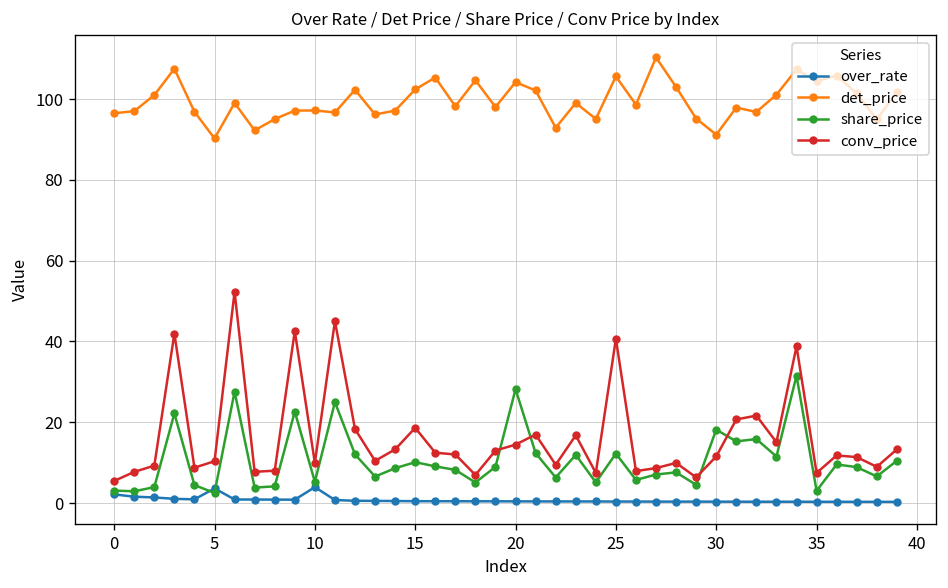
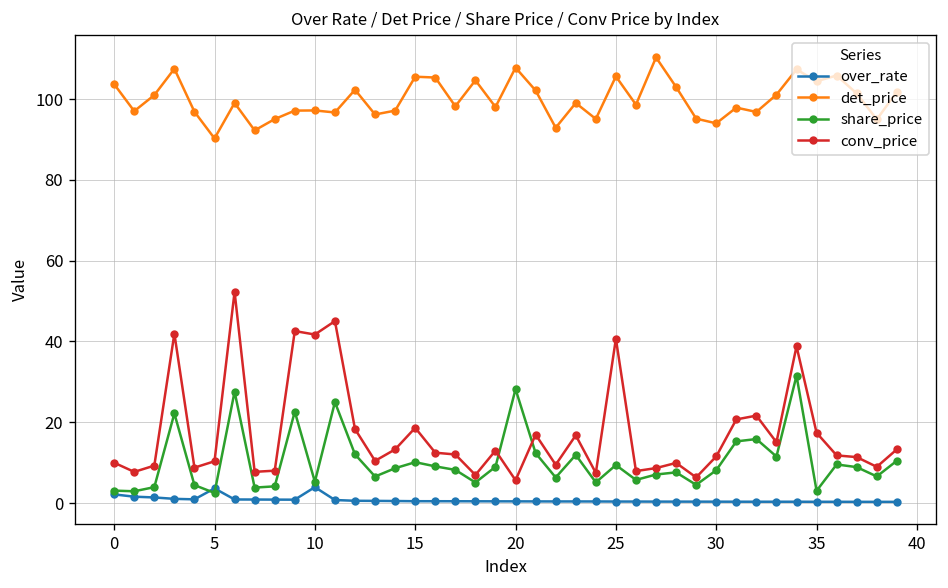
  {
    "over_rate": {
      "0": 2,
      "5": 4,
      "10": 4,
      "15": 0,
      "20": 0,
      "25": 0,
      "30": 0,
      "35": 0
    },
    "det_price": {
-     "0": 97,
+     "0": 104,
      "5": 90,
      "10": 97,
-     "15": 102,
-     "20": 104,
+     "15": 106,
+     "20": 108,
      "25": 106,
-     "30": 91
+     "30": 94
    },
    "share_price": {
      "0": 3,
      "5": 3,
      "10": 5,
      "15": 10,
      "20": 28,
-     "25": 12,
-     "30": 18,
+     "25": 9,
+     "30": 8,
      "35": 3
    },
    "conv_price": {
-     "0": 5,
+     "0": 10,
      "5": 10,
-     "10": 10,
+     "10": 42,
      "15": 19,
-     "20": 14,
+     "20": 6,
      "25": 41,
      "30": 12,
-     "35": 7
+     "35": 17
    }
  }
